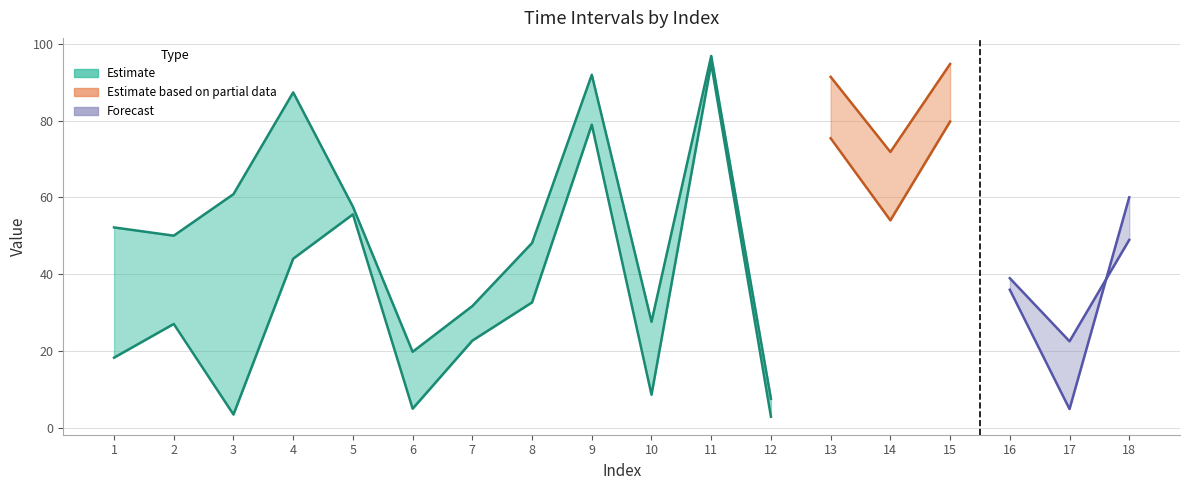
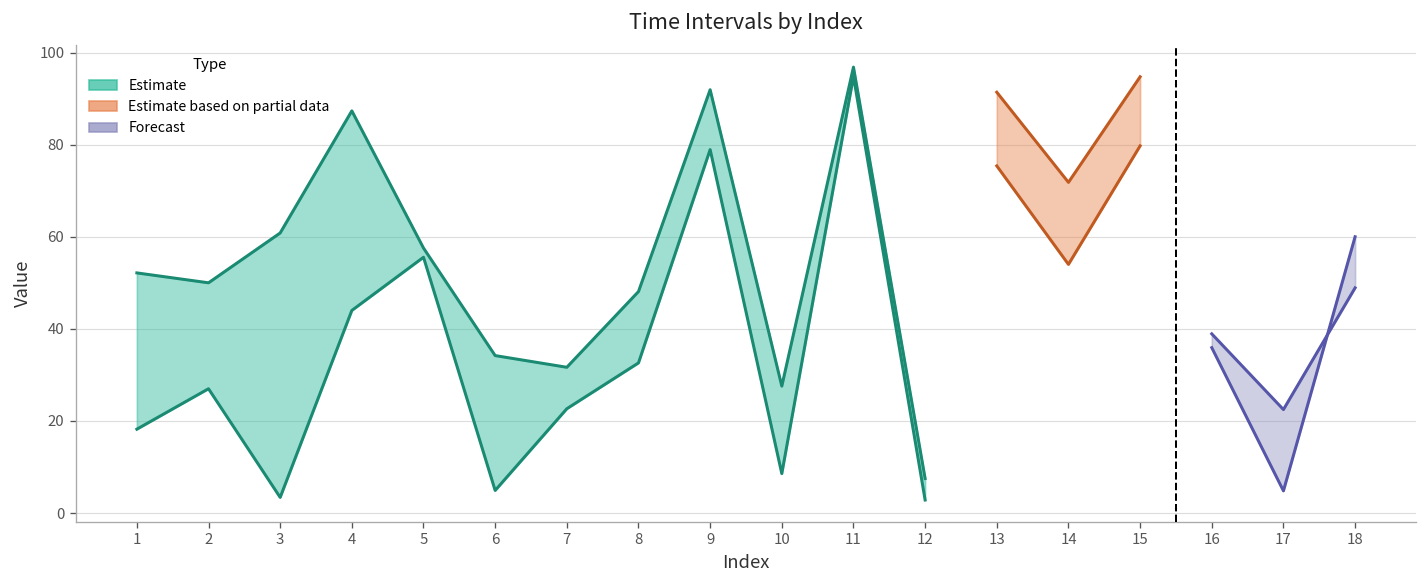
  {
    "Estimate": {
      "1": 52,
      "2": 50,
      "3": 61,
      "4": 87,
      "5": 58,
-     "6": 20,
+     "6": 34,
      "7": 32,
      "8": 48,
      "9": 92,
      "10": 28,
      "11": 97,
      "12": 8
    },
    "Estimate based on partial data": {
      "13": 91,
      "14": 72,
      "15": 95
    }
  }
